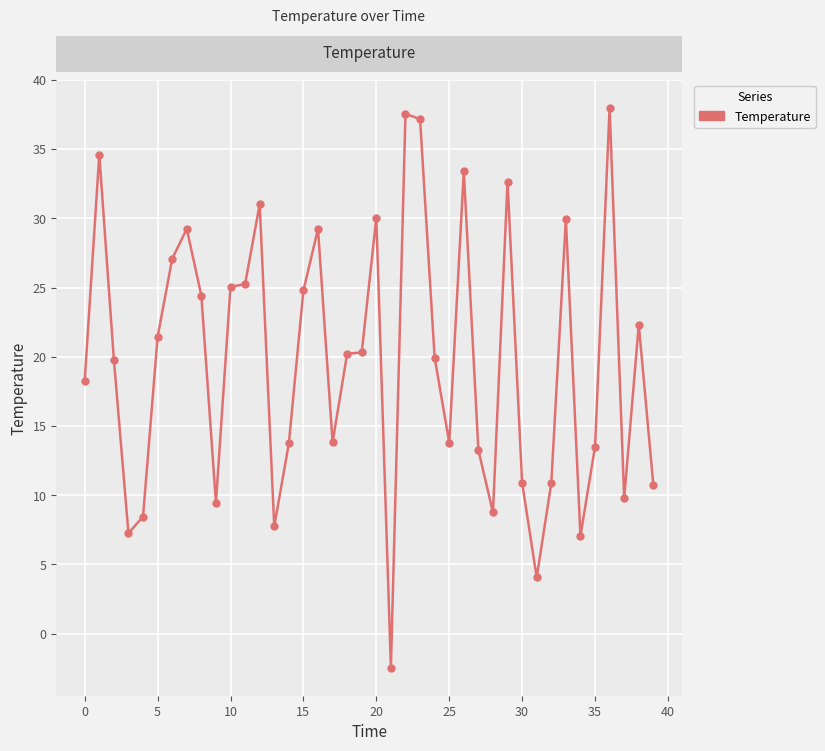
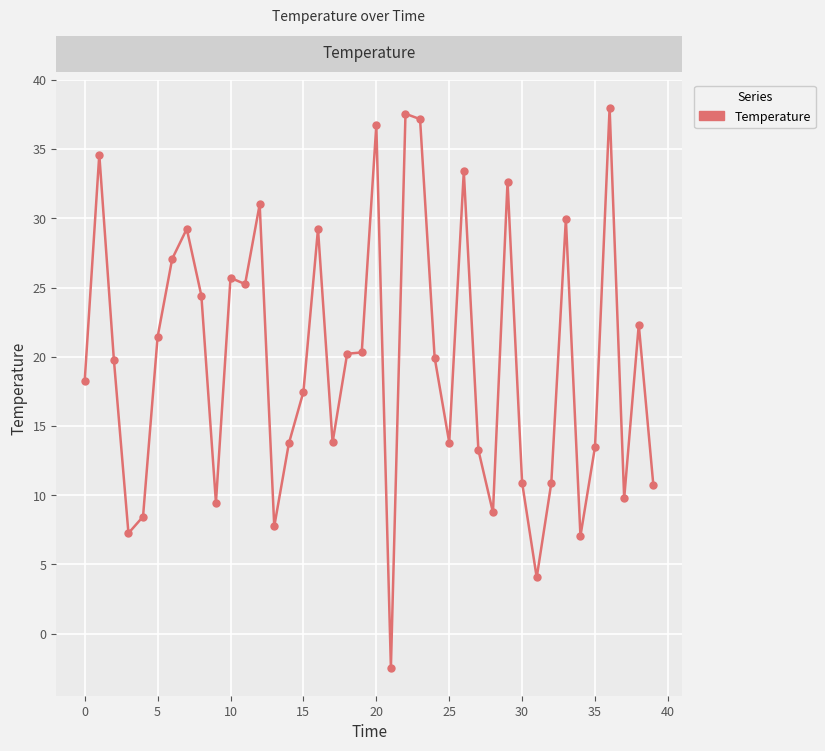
  {
    "0": 18.3,
    "5": 21.4,
-   "10": 25.1,
-   "15": 24.8,
-   "20": 30.0,
+   "10": 25.7,
+   "15": 17.5,
+   "20": 36.7,
    "25": 13.8,
    "30": 10.9,
    "35": 13.5
  }
